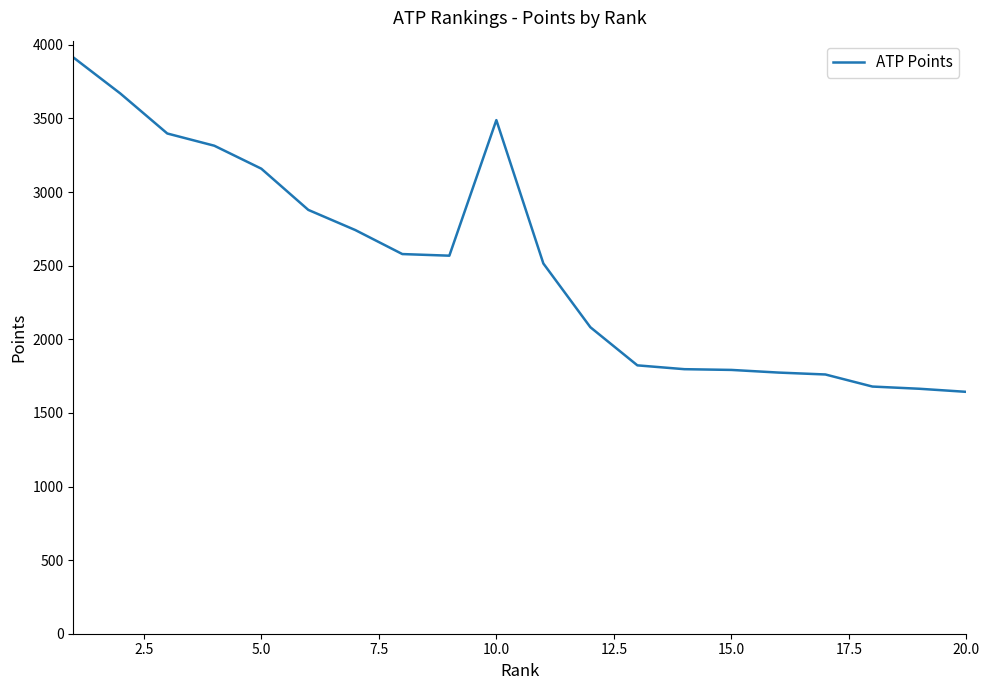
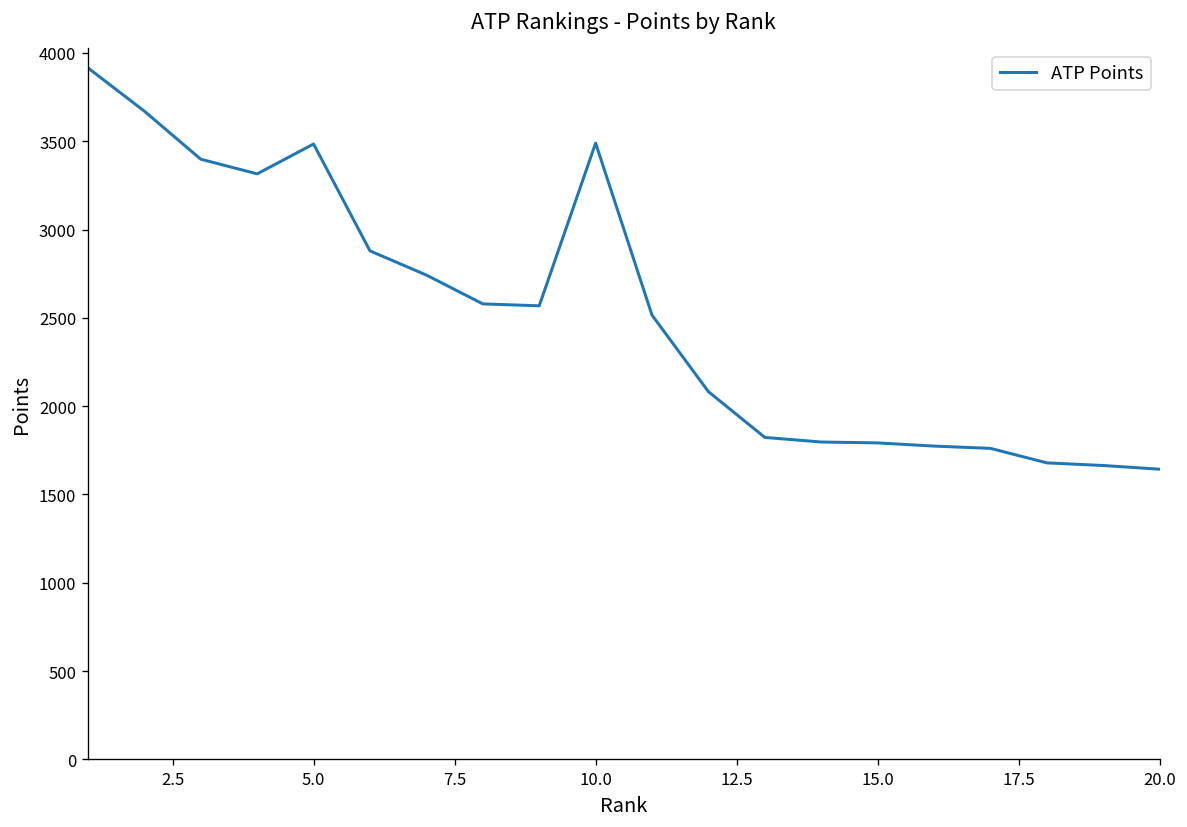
  {
-   "5.0": 3160,
+   "5.0": 3480,
    "10.0": 3490,
    "15.0": 1790,
    "20.0": 1640
  }
